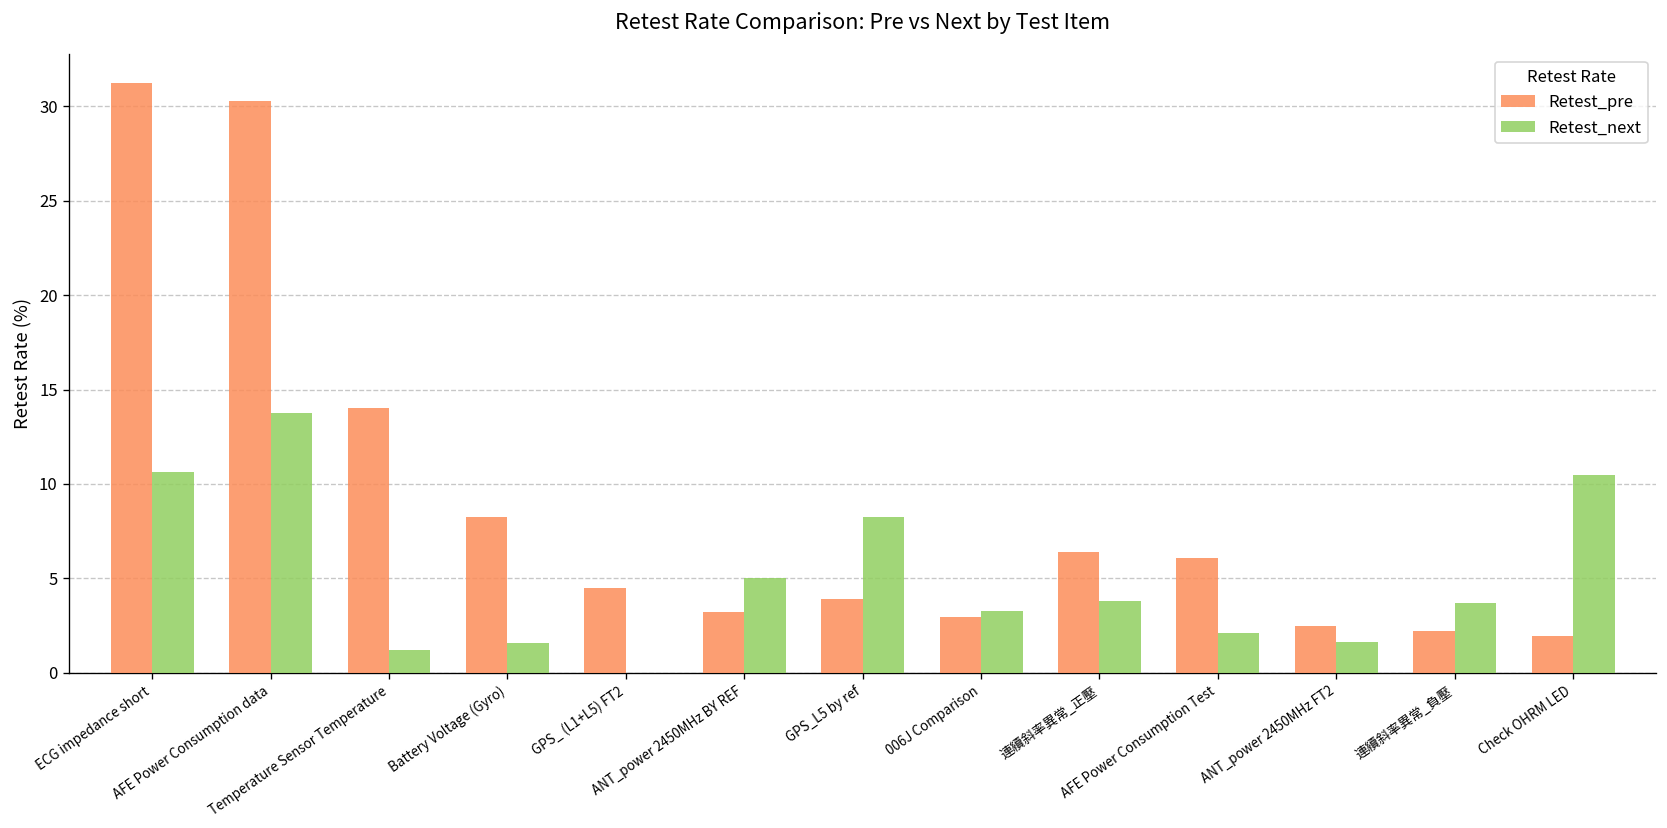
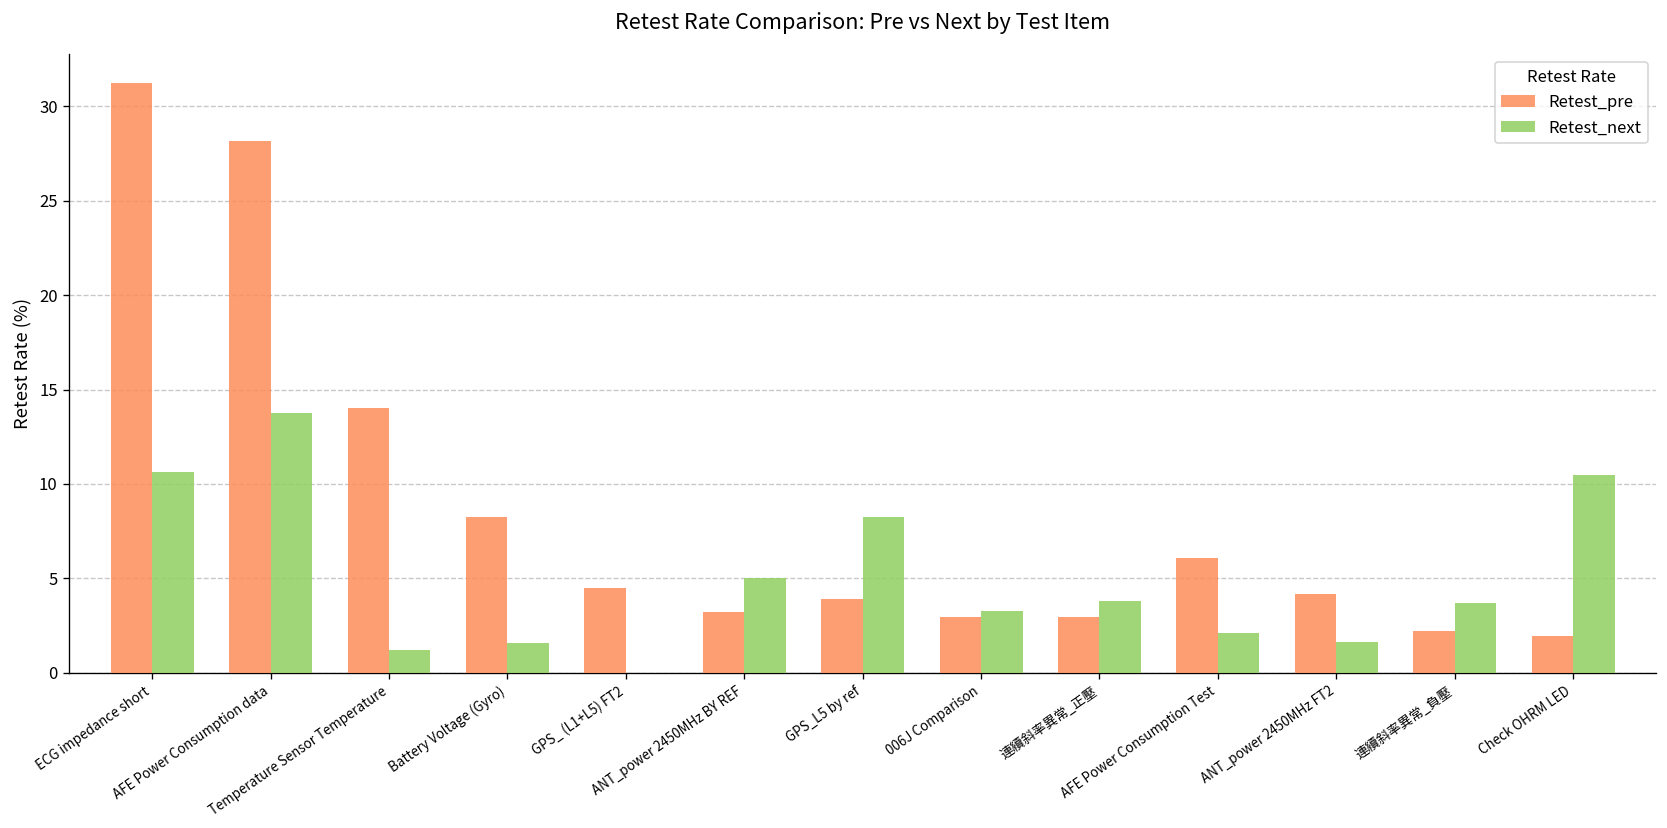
  {
    "Retest_pre": {
      "ECG impedance short": 31.2,
-     "AFE Power Consumption data": 30.3,
+     "AFE Power Consumption data": 28.2,
      "Temperature Sensor Temperature": 14.0,
      "Battery Voltage (Gyro)": 8.2,
      "GPS_ (L1+L5) FT2": 4.5,
      "ANT_power 2450MHz BY REF": 3.2,
      "GPS_L5 by ref": 3.9,
      "006J Comparison": 2.9,
-     "連續斜率異常_正壓": 6.4,
+     "連續斜率異常_正壓": 2.9,
      "AFE Power Consumption Test": 6.1,
-     "ANT_power 2450MHz FT2": 2.5,
+     "ANT_power 2450MHz FT2": 4.2,
      "連續斜率異常_負壓": 2.2,
      "Check OHRM LED": 1.9
    },
    "Retest_next": {
      "ECG impedance short": 10.6,
      "AFE Power Consumption data": 13.7,
      "Temperature Sensor Temperature": 1.2,
      "Battery Voltage (Gyro)": 1.6,
      "GPS_ (L1+L5) FT2": 0.0,
      "ANT_power 2450MHz BY REF": 5.0,
      "GPS_L5 by ref": 8.2,
      "006J Comparison": 3.2,
      "連續斜率異常_正壓": 3.8,
      "AFE Power Consumption Test": 2.1,
      "ANT_power 2450MHz FT2": 1.6,
      "連續斜率異常_負壓": 3.7,
      "Check OHRM LED": 10.5
    }
  }
